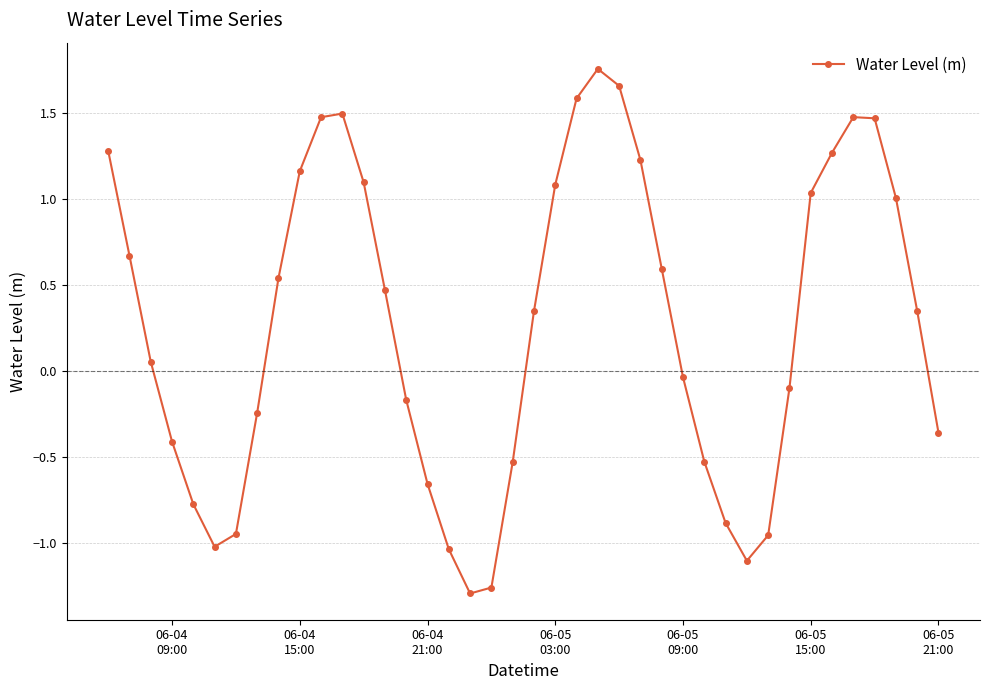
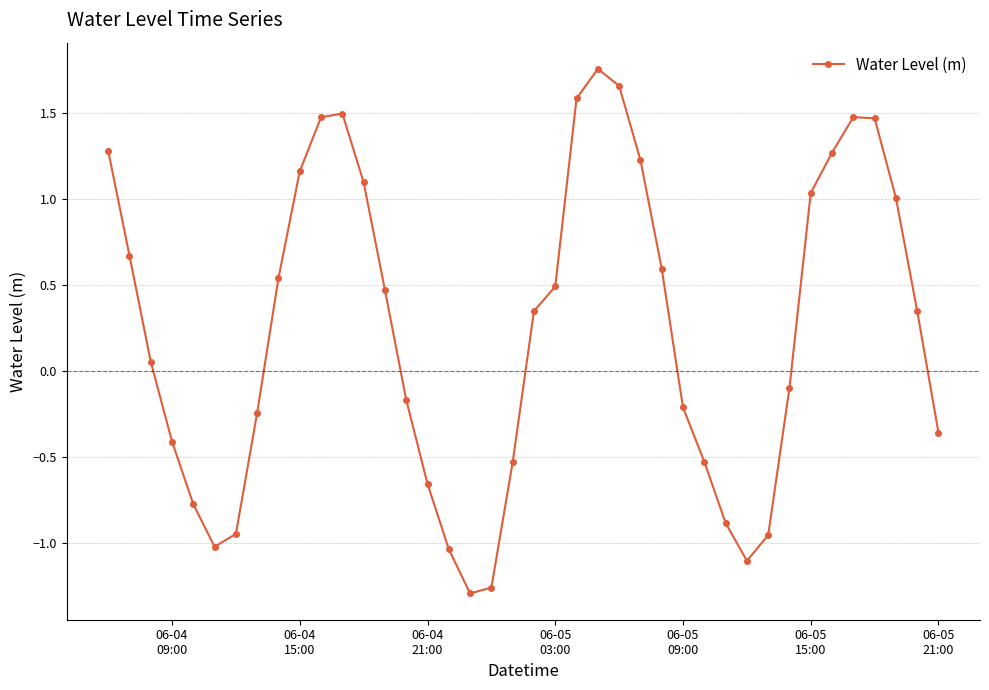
  {
    "06-04 09:00": -0.41,
    "06-04 15:00": 1.16,
    "06-04 21:00": -0.66,
-   "06-05 03:00": 1.08,
-   "06-05 09:00": -0.04,
+   "06-05 03:00": 0.49,
+   "06-05 09:00": -0.21,
    "06-05 15:00": 1.03,
    "06-05 21:00": -0.36
  }
